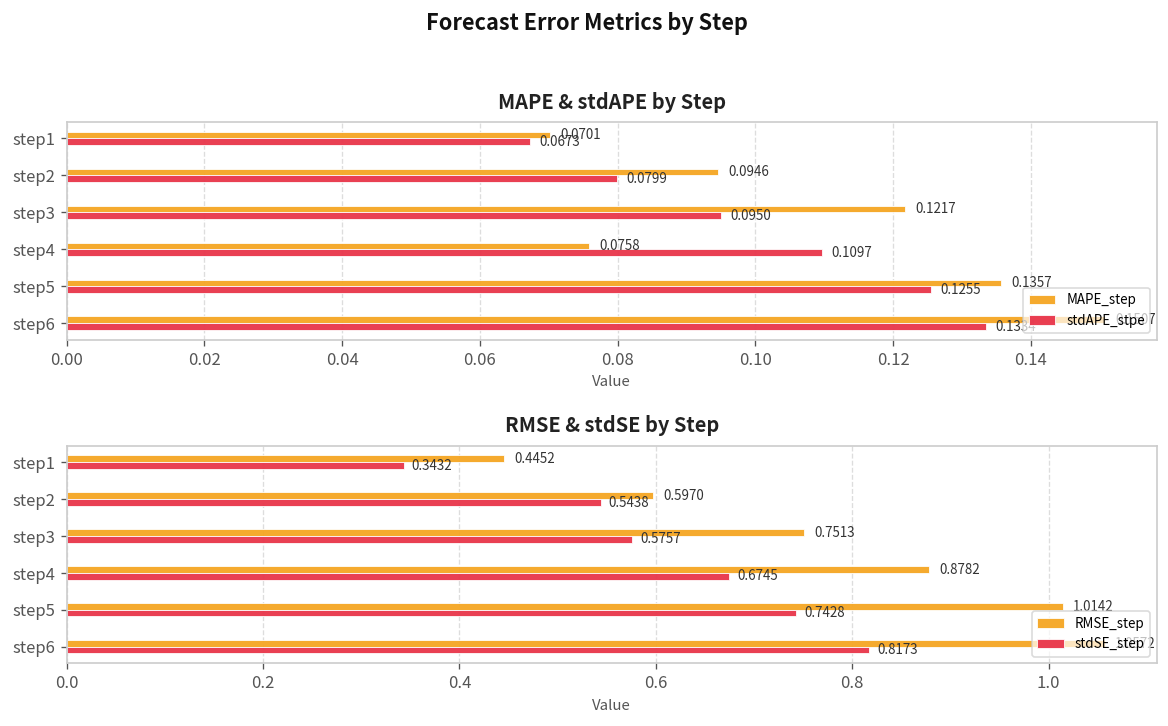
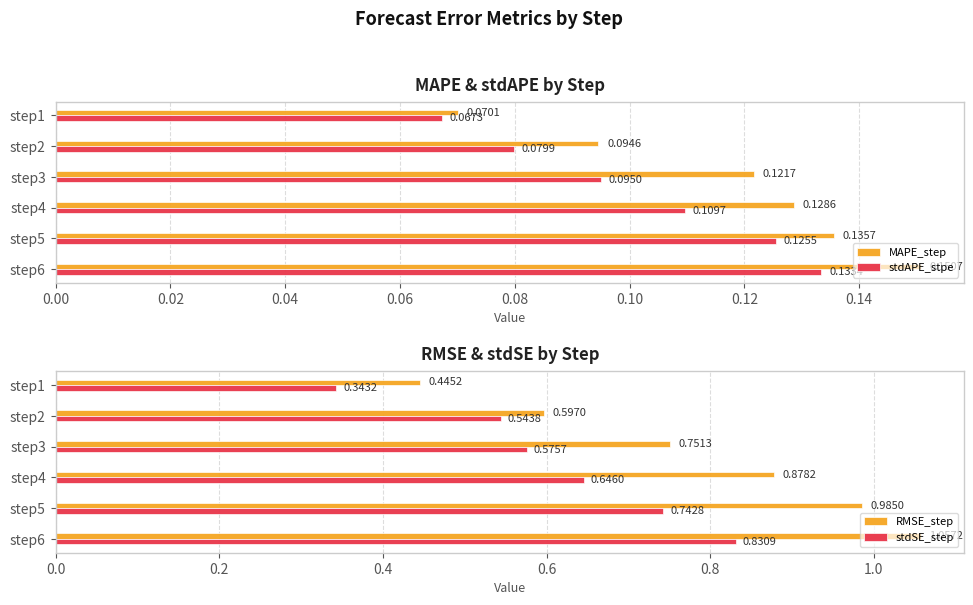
  {
    "MAPE & stdAPE by Step": {
      "MAPE_step": {
        "step2": 0.0946,
        "step3": 0.1217,
-       "step4": 0.0758,
+       "step4": 0.1286,
        "step5": 0.1357
      },
      "stdAPE_stpe": {
        "step2": 0.0799,
        "step3": 0.0950,
        "step4": 0.1097,
        "step5": 0.1255
      }
    },
    "RMSE & stdSE by Step": {
      "RMSE_step": {
        "step1": 0.4452,
        "step2": 0.5970,
        "step3": 0.7513,
        "step4": 0.8782,
-       "step5": 1.0142
+       "step5": 0.9850
      },
      "stdSE_step": {
        "step1": 0.3432,
        "step2": 0.5438,
        "step3": 0.5757,
-       "step4": 0.6745,
+       "step4": 0.6460,
        "step5": 0.7428,
-       "step6": 0.8173
+       "step6": 0.8309
      }
    }
  }
